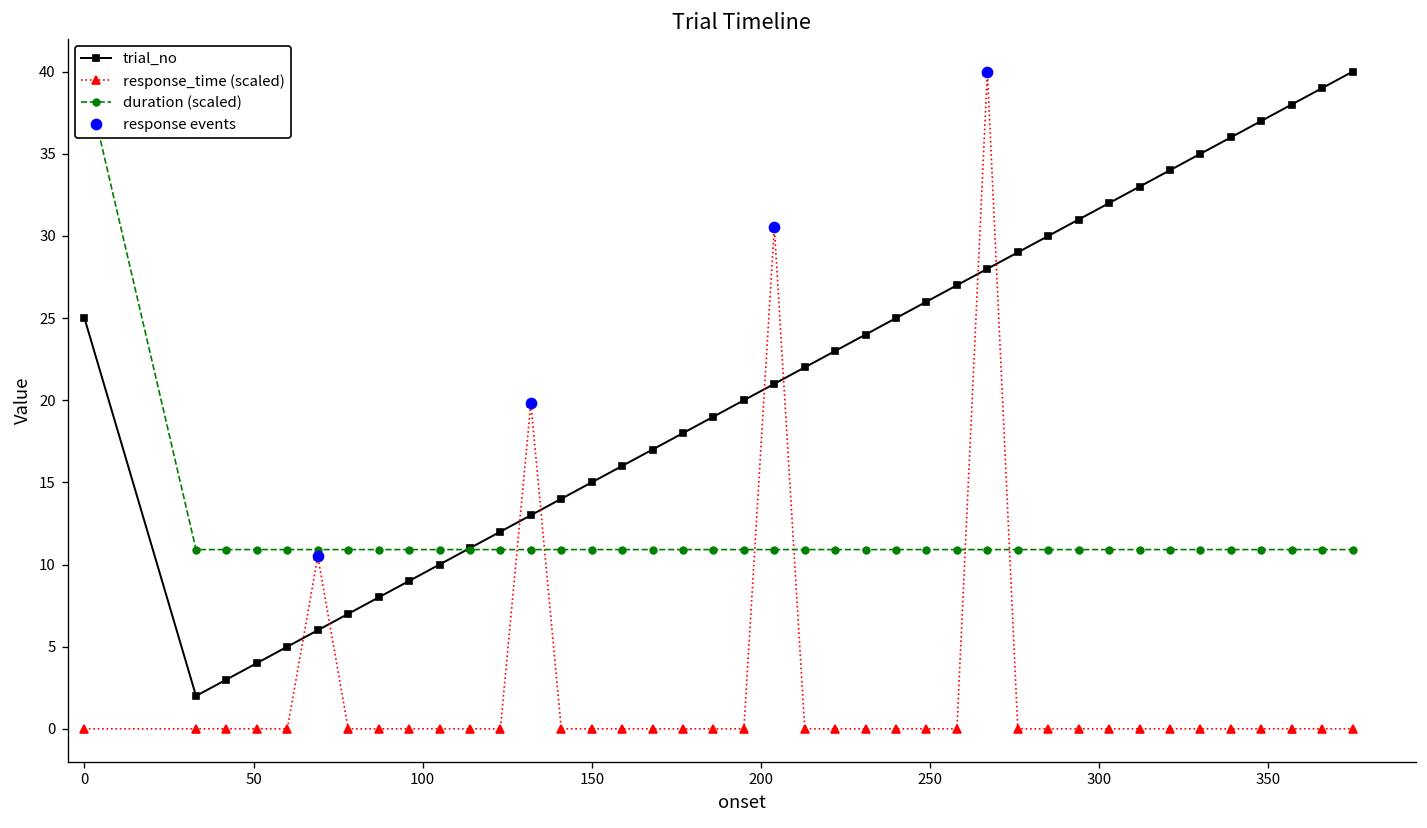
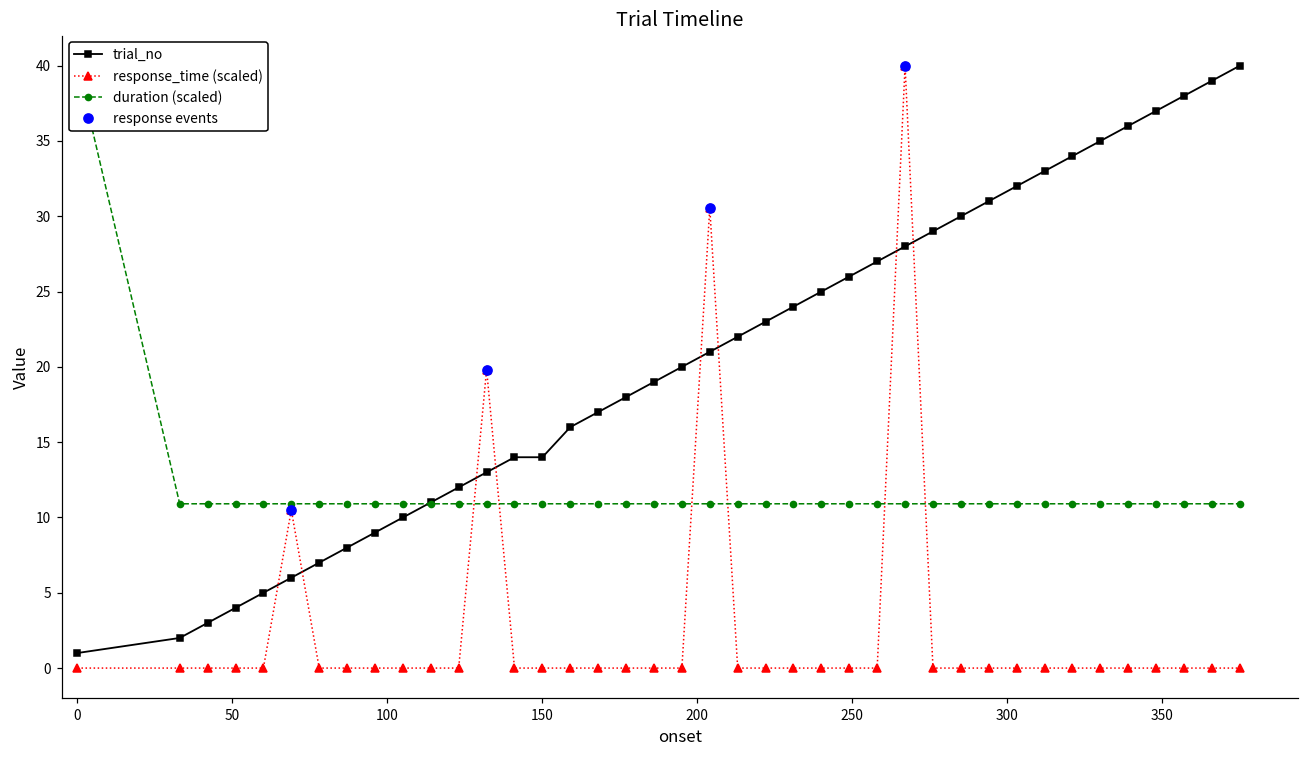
  {
    "trial_no": {
-     "0": 25,
-     "150": 15
+     "0": 1,
+     "150": 14
    },
    "response_time (scaled)": {
      "0": 0,
      "150": 0
    },
    "duration (scaled)": {
      "150": 11
    }
  }
